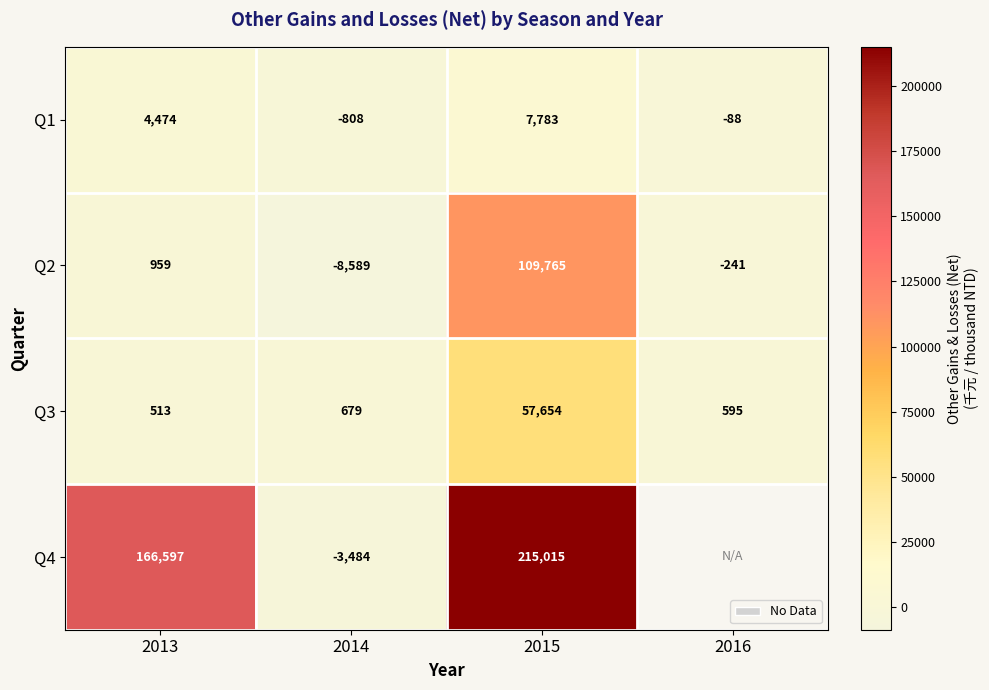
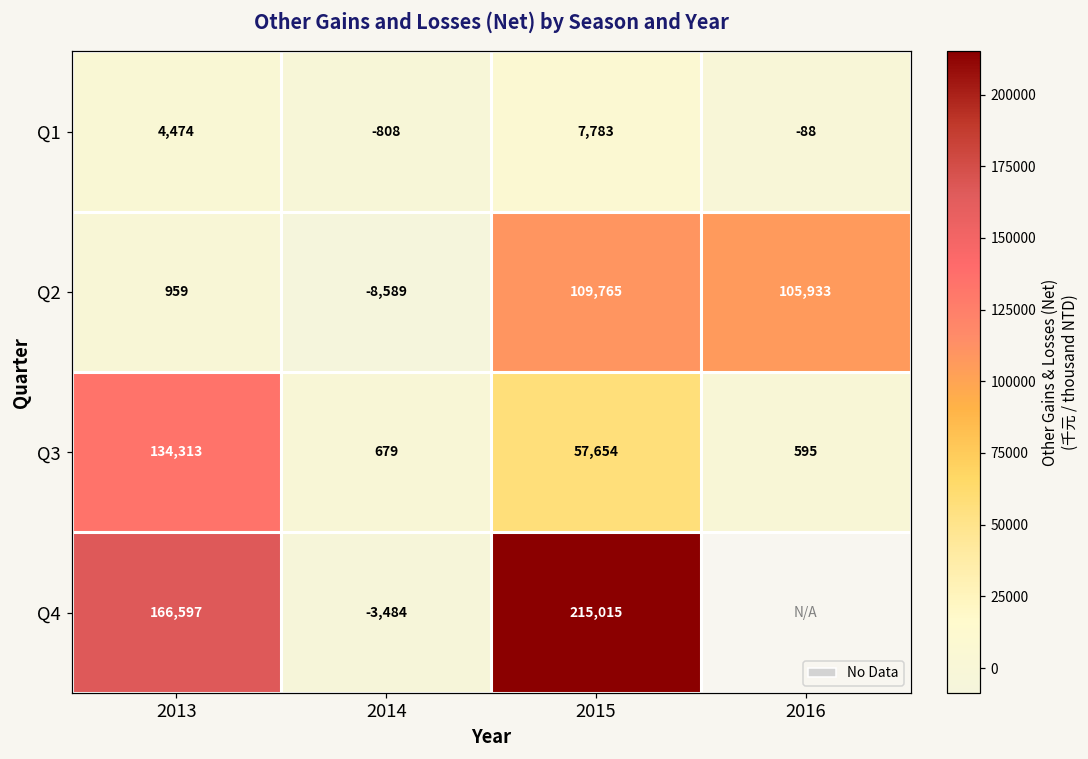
  {
    "Q1": {
      "2013": "4,474",
      "2014": "-808",
      "2015": "7,783",
      "2016": "-88"
    },
    "Q2": {
      "2013": "959",
      "2014": "-8,589",
      "2015": "109,765",
-     "2016": "-241"
+     "2016": "105,933"
    },
    "Q3": {
-     "2013": "513",
+     "2013": "134,313",
      "2014": "679",
      "2015": "57,654",
      "2016": "595"
    },
    "Q4": {
      "2013": "166,597",
      "2014": "-3,484",
      "2015": "215,015"
    }
  }
